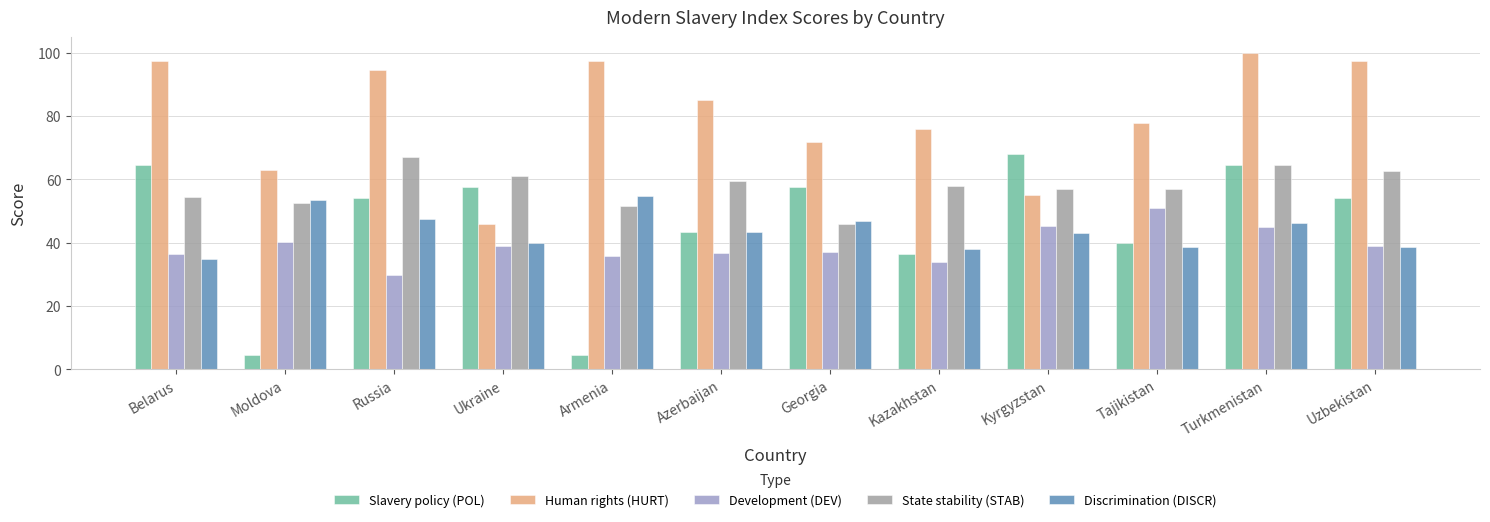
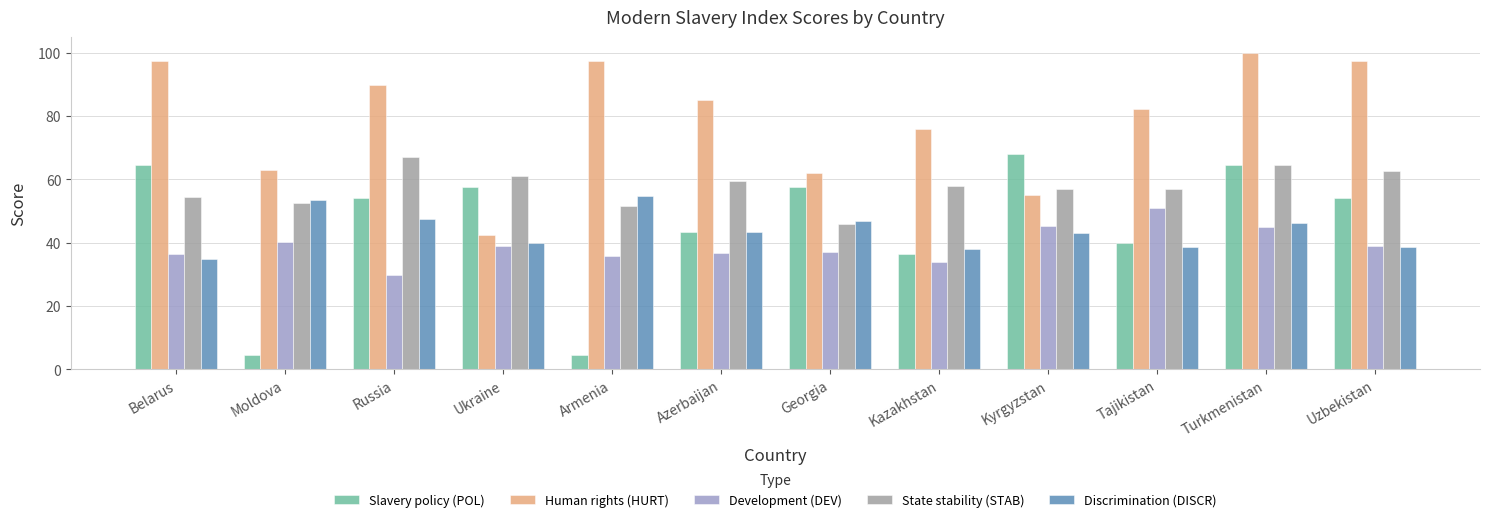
  {
    "Human rights (HURT)": {
      "Belarus": 97,
      "Moldova": 63,
-     "Russia": 95,
-     "Ukraine": 46,
+     "Russia": 90,
+     "Ukraine": 43,
      "Armenia": 97,
      "Azerbaijan": 85,
-     "Georgia": 72,
+     "Georgia": 62,
      "Kazakhstan": 76,
      "Kyrgyzstan": 55,
-     "Tajikistan": 78,
+     "Tajikistan": 82,
      "Turkmenistan": 100,
      "Uzbekistan": 97
    }
  }
